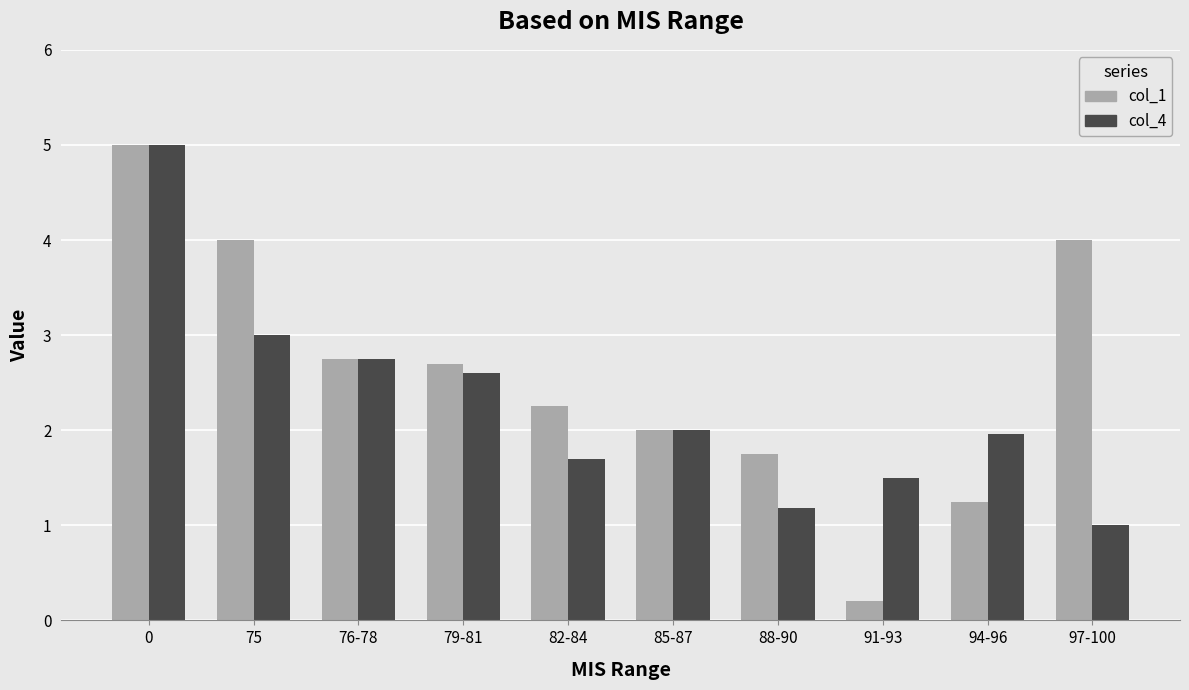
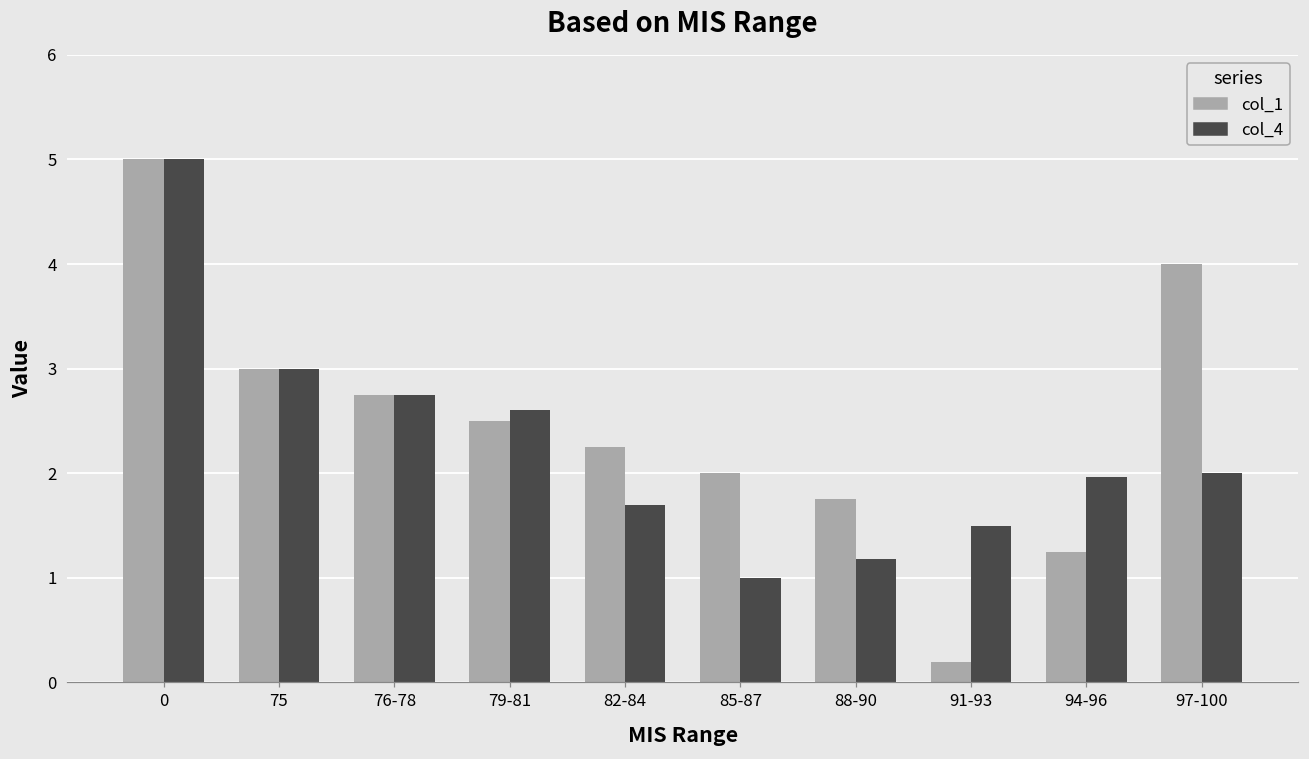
  {
    "col_1": {
      "0": 5.0,
-     "75": 4,
+     "75": 3,
      "76-78": 2.8,
-     "79-81": 2.7,
+     "79-81": 2.5,
      "82-84": 2.3,
      "85-87": 2.0,
      "88-90": 1.8,
      "91-93": 0.2,
      "94-96": 1.3,
      "97-100": 4.0
    },
    "col_4": {
      "0": 5,
      "75": 3,
      "76-78": 2.8,
      "79-81": 2.6,
      "82-84": 1.7,
-     "85-87": 2,
+     "85-87": 1,
      "88-90": 1.2,
      "91-93": 1.5,
      "94-96": 2.0,
-     "97-100": 1
+     "97-100": 2
    }
  }
